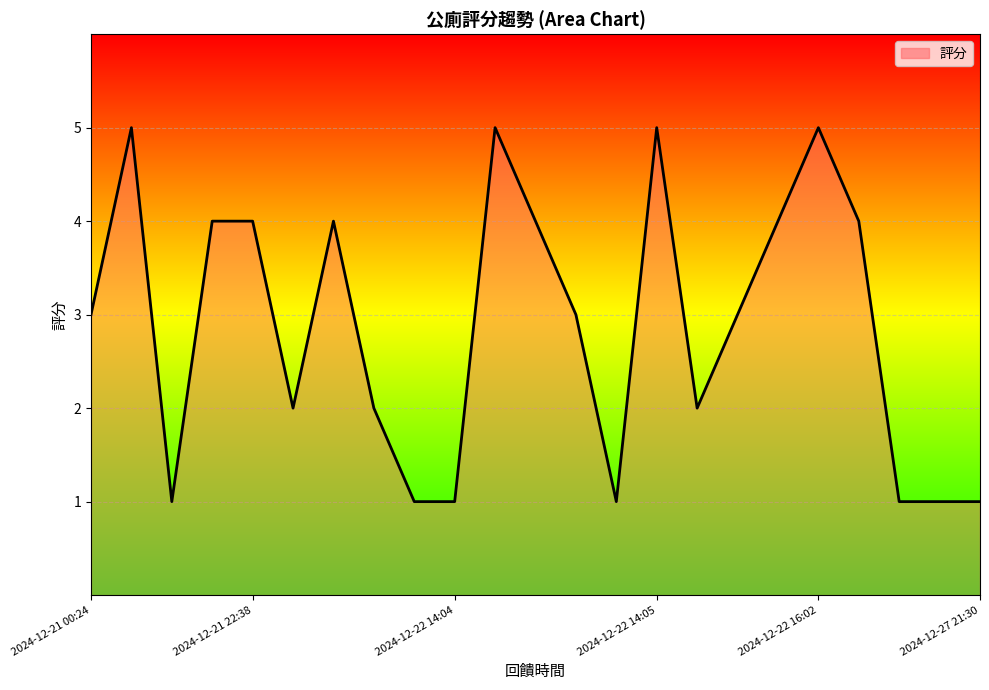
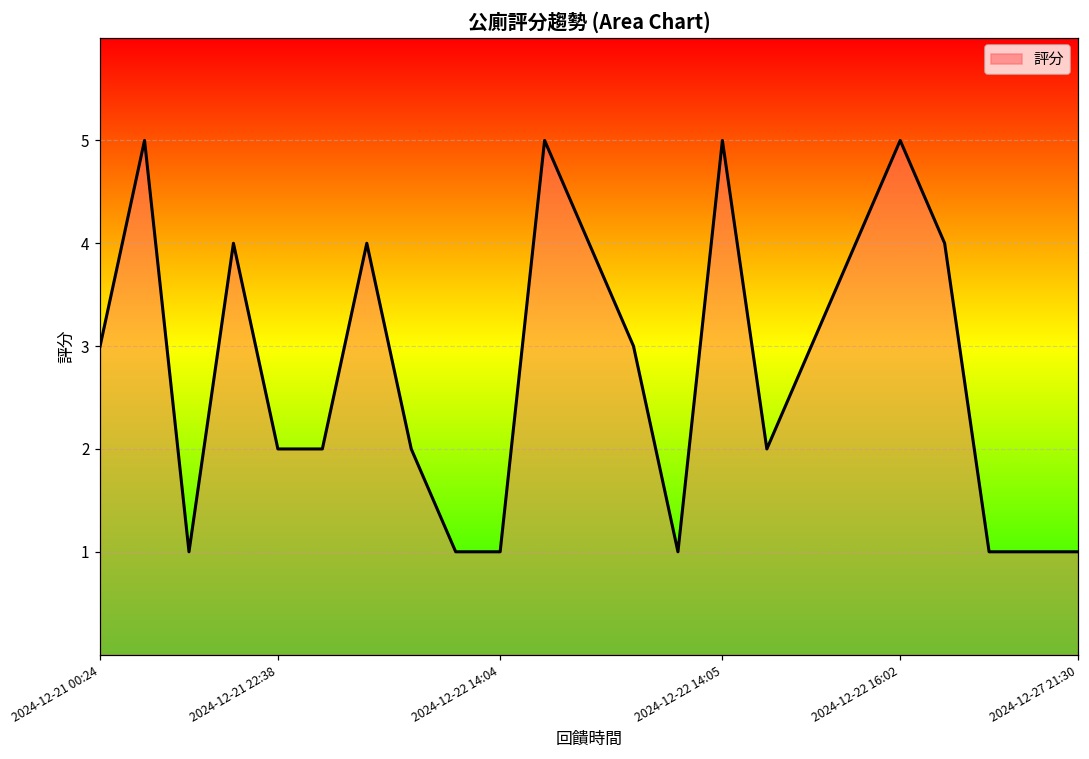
  {
    "2024-12-21 00:24": 3,
-   "2024-12-21 22:38": 4,
+   "2024-12-21 22:38": 2,
    "2024-12-22 16:02": 5,
    "2024-12-27 21:30": 1
  }
